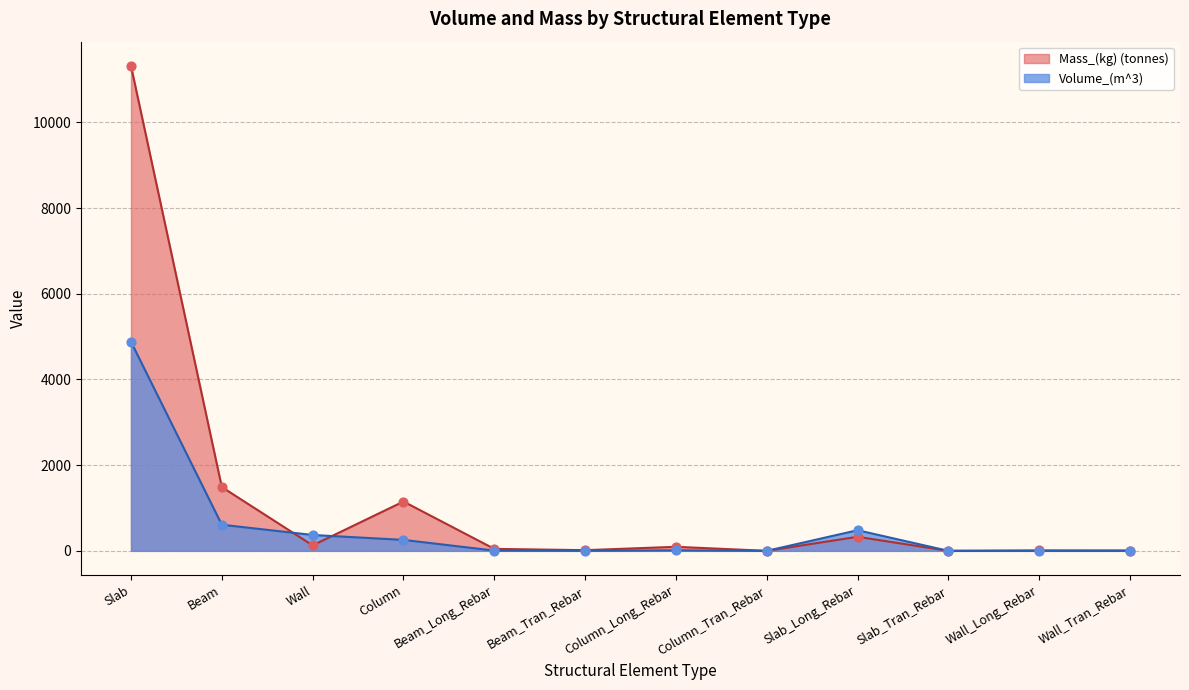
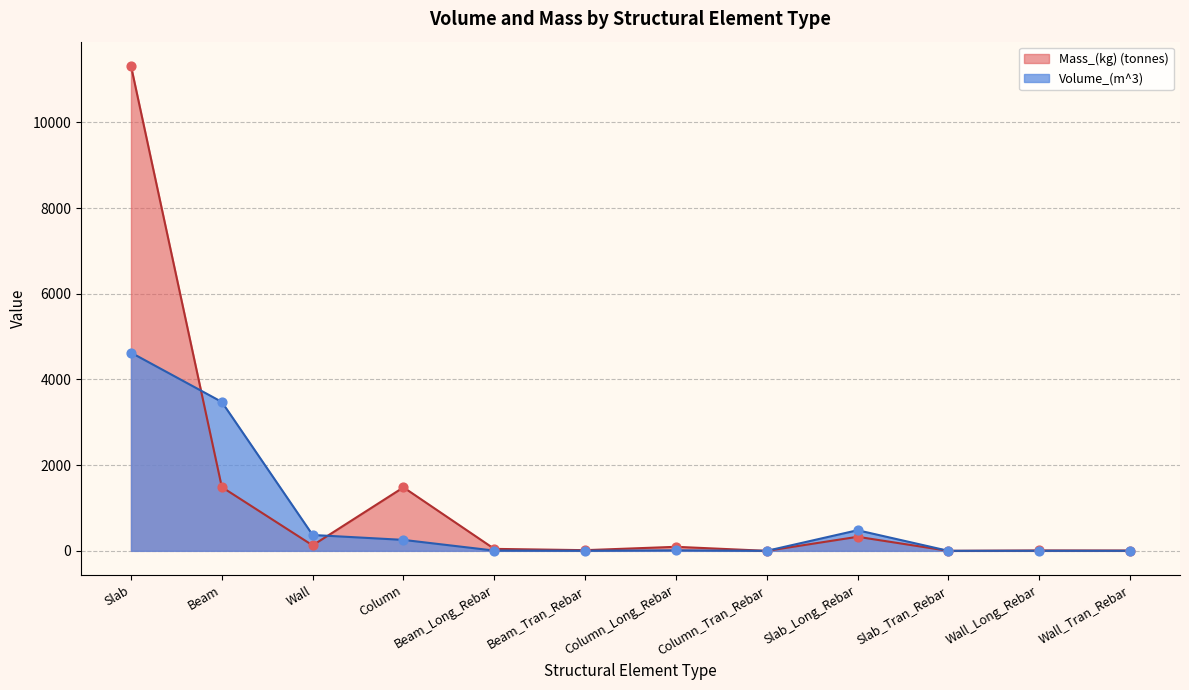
  {
    "Mass_(kg) (tonnes)": {
      "Slab": 11300,
      "Beam": 1500,
      "Wall": 100,
-     "Column": 1200,
+     "Column": 1500,
      "Column_Long_Rebar": 100,
      "Slab_Long_Rebar": 300
    },
    "Volume_(m^3)": {
-     "Slab": 4900,
-     "Beam": 600,
+     "Slab": 4600,
+     "Beam": 3500,
      "Wall": 400,
      "Column": 300,
      "Column_Long_Rebar": 0,
      "Slab_Long_Rebar": 500
    }
  }
